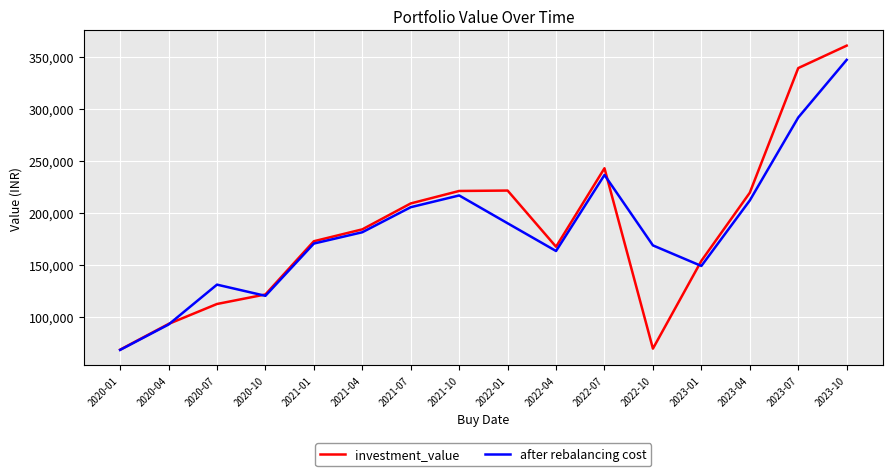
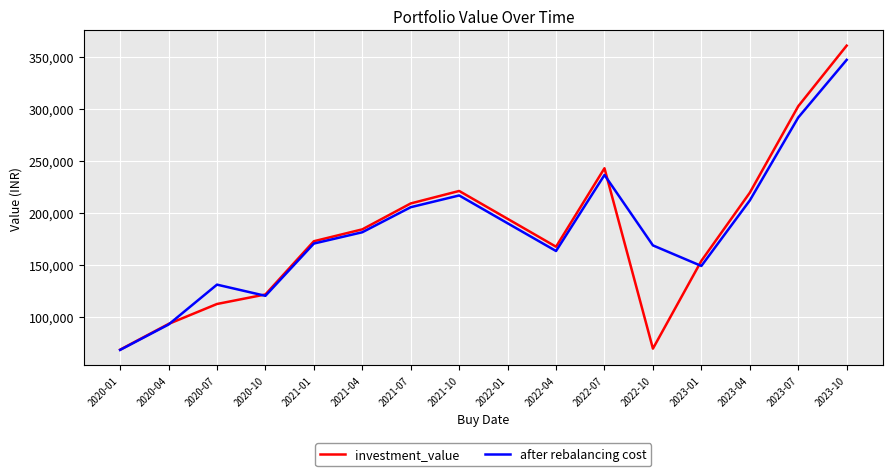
  {
    "investment_value": {
      "2020-07": "113,000",
      "2021-04": "184,000",
      "2021-07": "209,000",
      "2021-10": "221,000",
-     "2022-01": "222,000",
+     "2022-01": "194,000",
      "2022-04": "168,000",
      "2022-07": "243,000",
      "2022-10": "70,000",
      "2023-01": "154,000",
      "2023-04": "220,000",
-     "2023-07": "339,000",
+     "2023-07": "303,000",
      "2023-10": "361,000"
    },
    "after rebalancing cost": {
      "2020-07": "131,000",
      "2021-04": "182,000",
      "2021-07": "206,000",
      "2021-10": "217,000",
      "2022-01": "190,000",
      "2022-04": "163,000",
      "2022-07": "237,000",
      "2022-10": "169,000",
      "2023-01": "149,000",
      "2023-04": "212,000",
      "2023-07": "292,000",
      "2023-10": "347,000"
    }
  }
